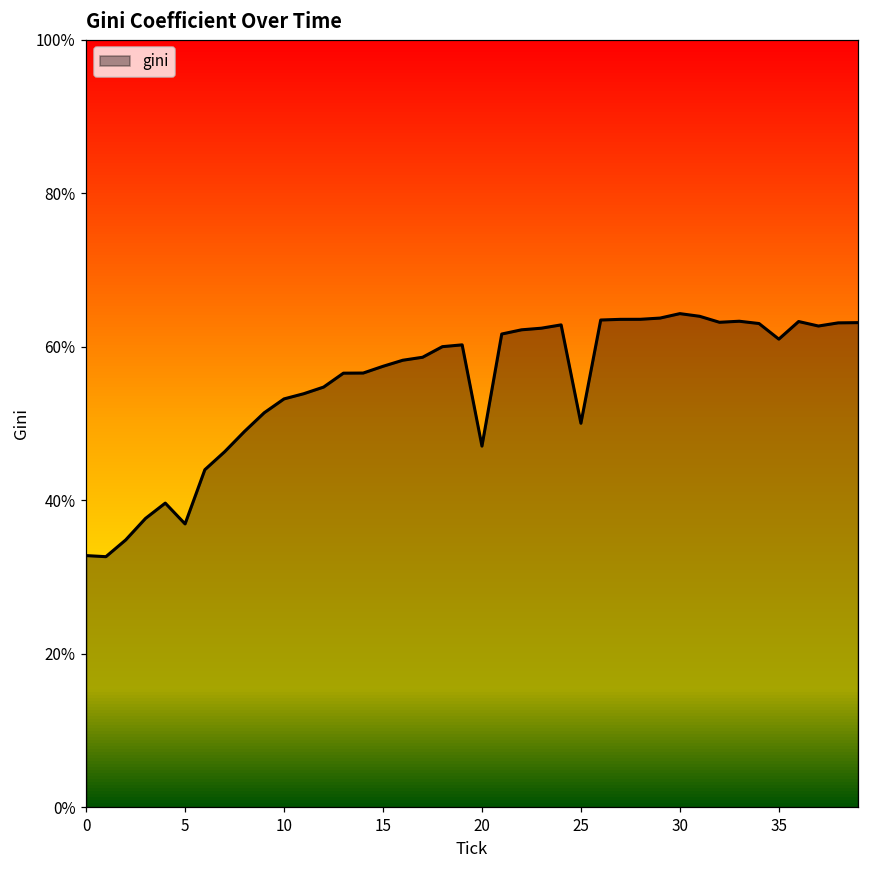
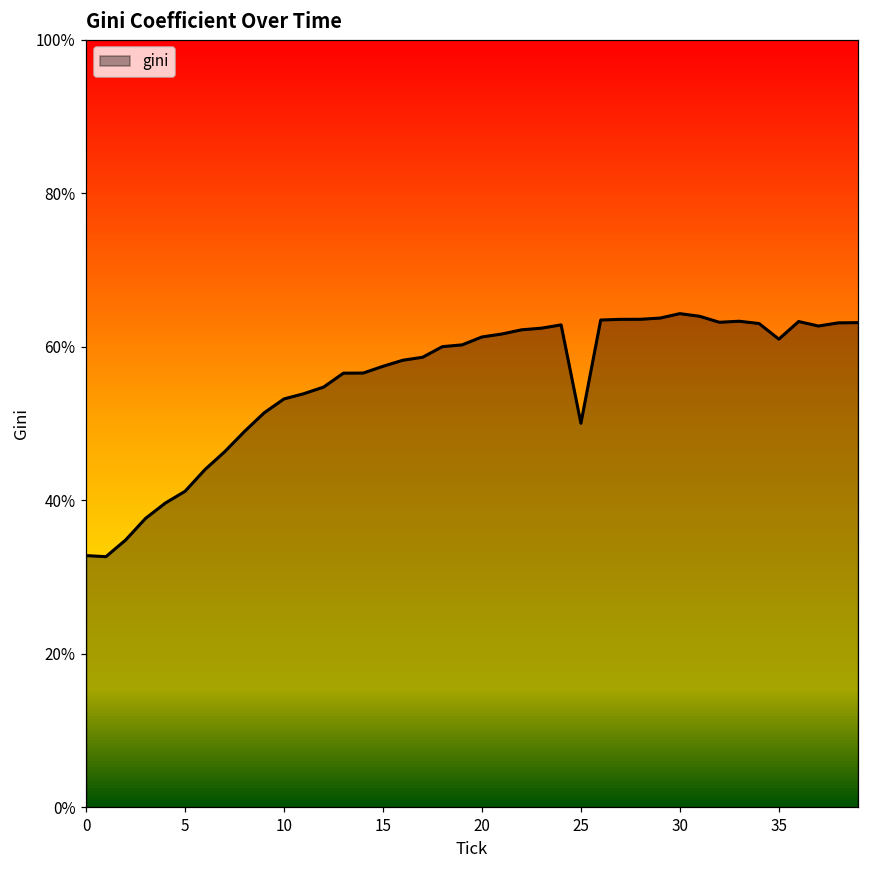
  {
    "0": "33%",
-   "5": "37%",
+   "5": "41%",
    "10": "53%",
    "15": "57%",
-   "20": "47%",
+   "20": "61%",
    "25": "50%",
    "30": "64%",
    "35": "61%"
  }
